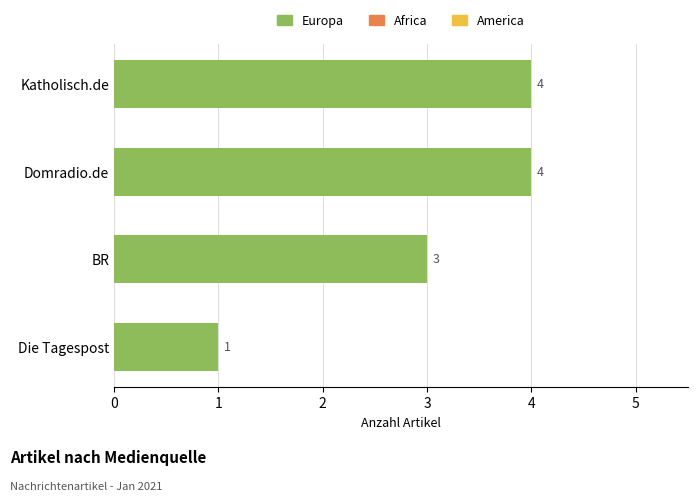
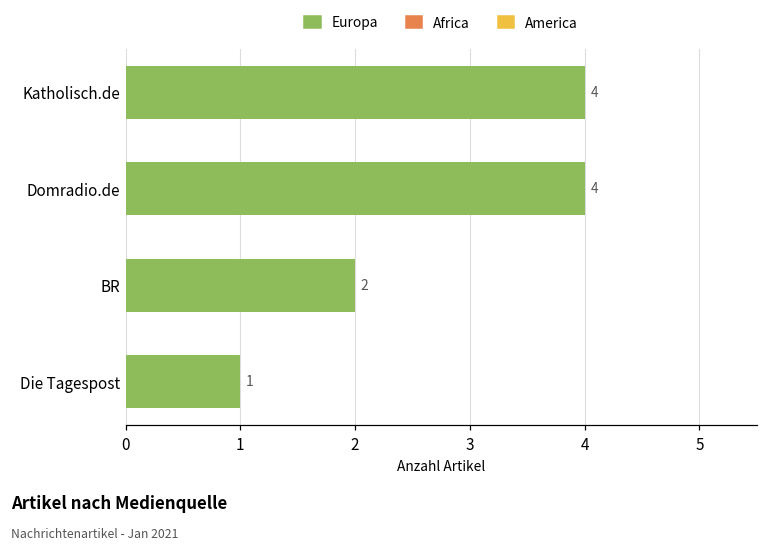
  {
    "Katholisch.de": 4,
    "Domradio.de": 4,
-   "BR": 3,
+   "BR": 2,
    "Die Tagespost": 1
  }
